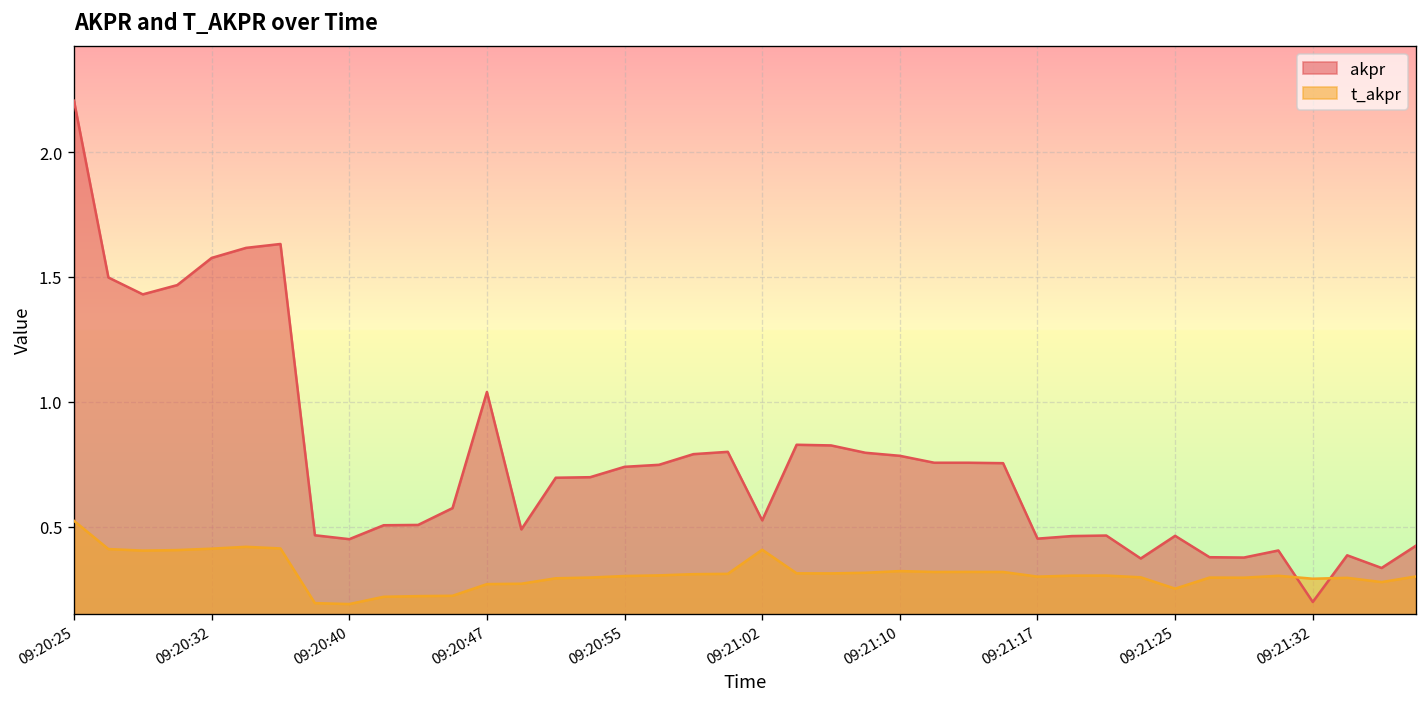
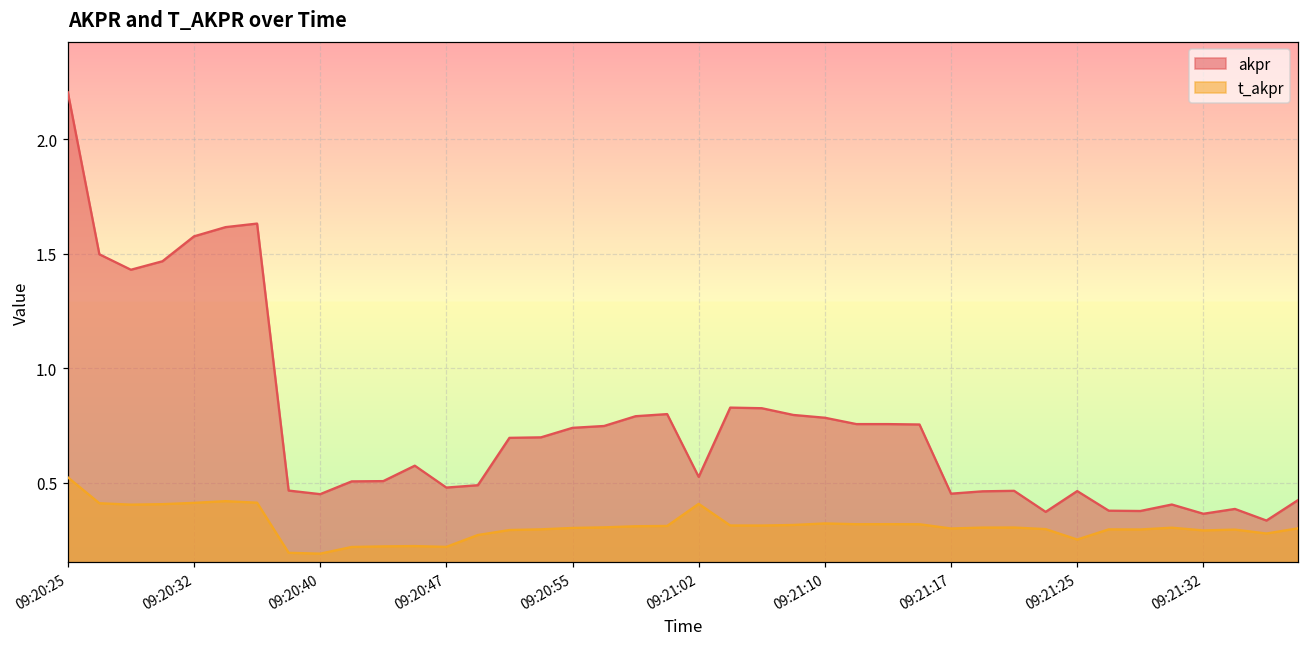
  {
    "akpr": {
      "09:20:25": 2.21,
      "09:20:32": 1.58,
      "09:20:40": 0.45,
-     "09:20:47": 1.04,
+     "09:20:47": 0.48,
      "09:20:55": 0.74,
      "09:21:02": 0.53,
      "09:21:10": 0.78,
      "09:21:17": 0.45,
      "09:21:25": 0.46,
-     "09:21:32": 0.20
+     "09:21:32": 0.36
    },
    "t_akpr": {
      "09:20:25": 0.52,
      "09:20:32": 0.41,
      "09:20:40": 0.19,
-     "09:20:47": 0.27,
+     "09:20:47": 0.22,
      "09:20:55": 0.30,
      "09:21:02": 0.41,
      "09:21:10": 0.32,
      "09:21:17": 0.30,
      "09:21:25": 0.25,
      "09:21:32": 0.29
    }
  }
